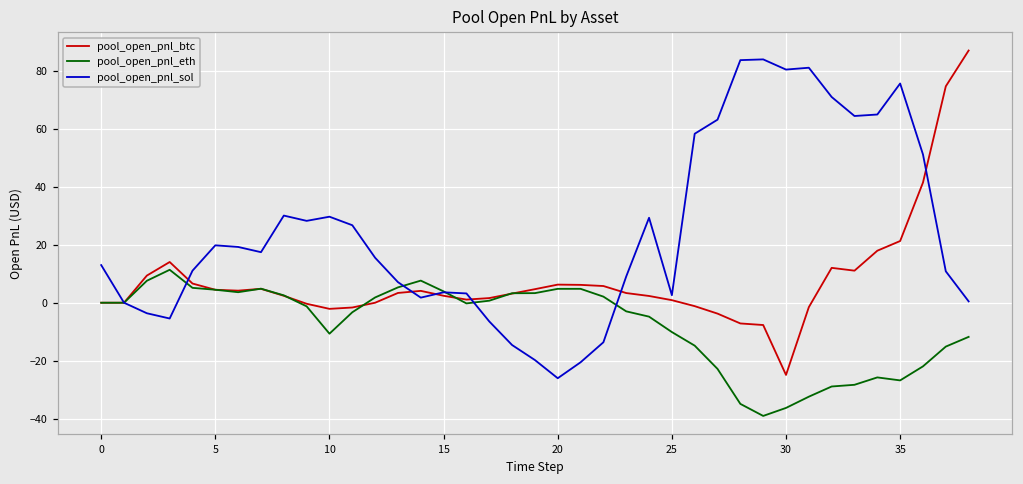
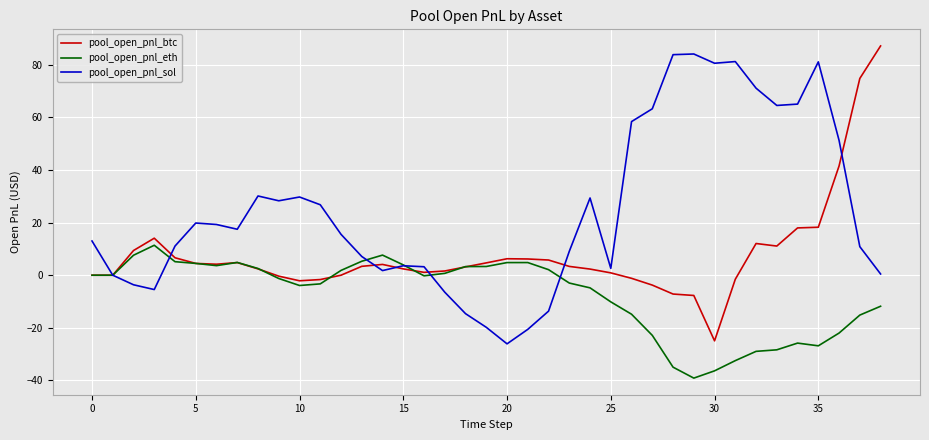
  {
    "pool_open_pnl_btc": {
      "10": -2,
      "15": 2,
      "20": 6,
      "25": 1,
      "30": -25,
-     "35": 21
+     "35": 18
    },
    "pool_open_pnl_eth": {
-     "10": -11,
+     "10": -4,
      "20": 5,
      "25": -10,
      "30": -36,
      "35": -27
    },
    "pool_open_pnl_sol": {
      "0": 13,
      "5": 20,
      "10": 30,
      "20": -26,
      "25": 3,
      "30": 81,
-     "35": 76
+     "35": 81
    }
  }
